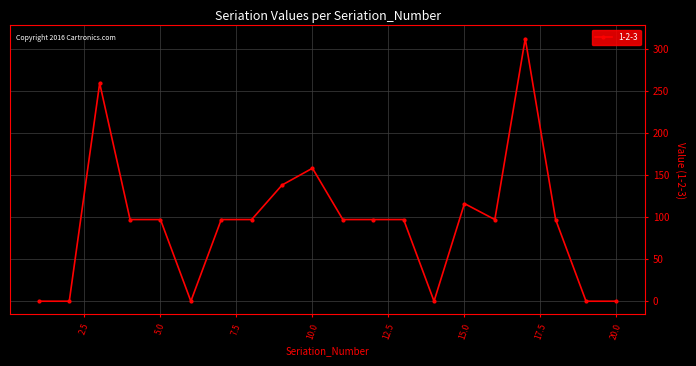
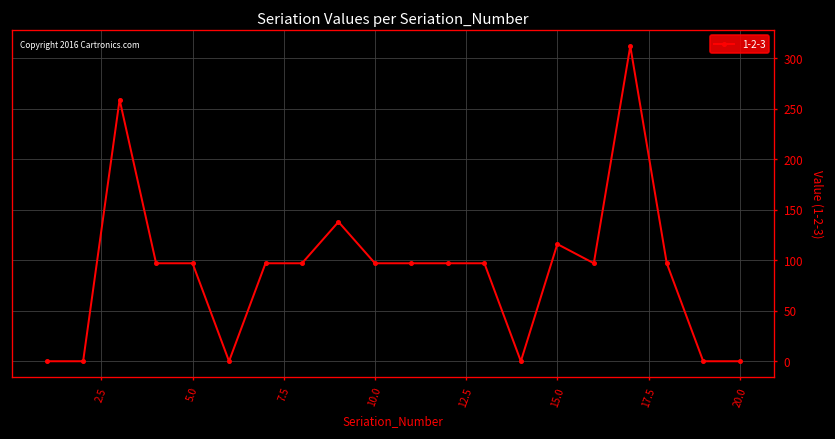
  {
    "5.0": 100,
-   "10.0": 160,
+   "10.0": 100,
    "15.0": 120,
    "20.0": 0
  }
